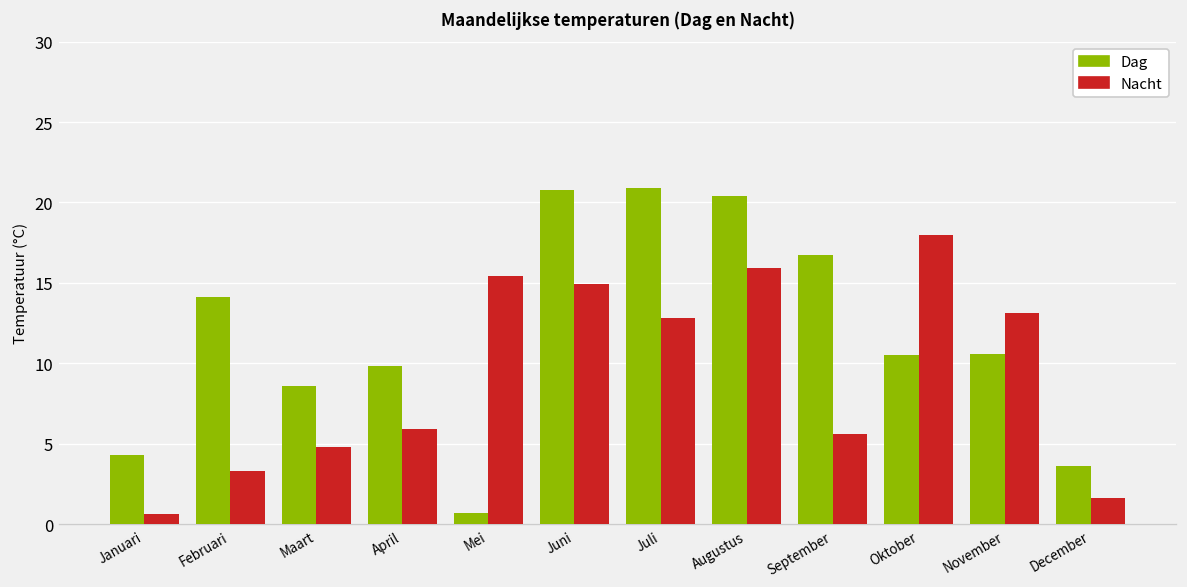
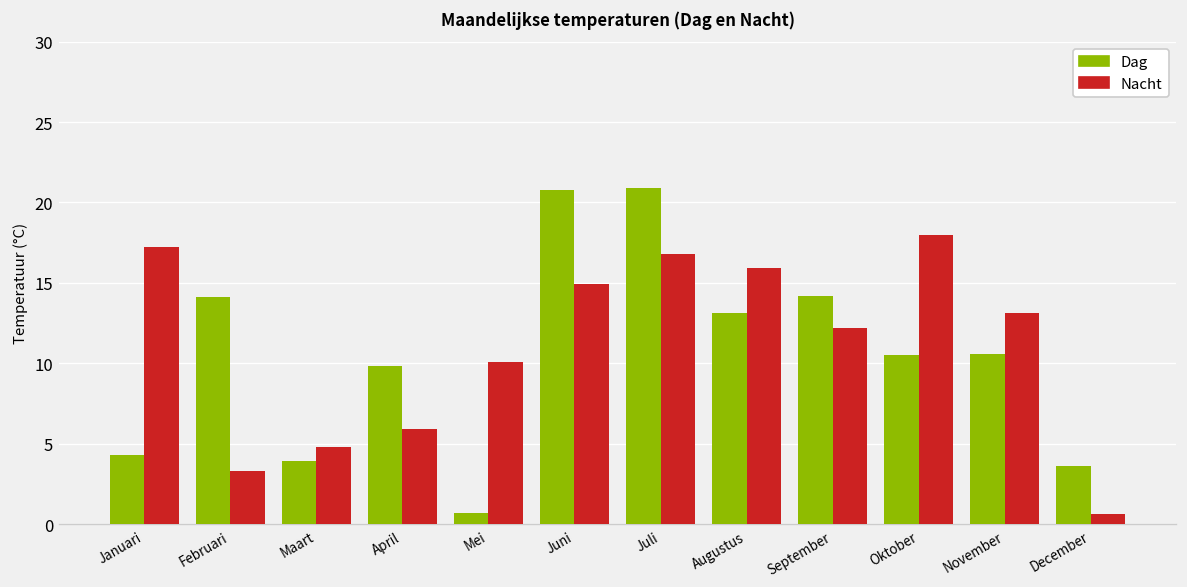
  {
    "Dag": {
      "Januari": 4.3,
      "Februari": 14.1,
-     "Maart": 8.6,
+     "Maart": 3.9,
      "April": 9.8,
      "Mei": 0.7,
      "Juni": 20.8,
      "Juli": 20.9,
-     "Augustus": 20.4,
-     "September": 16.7,
+     "Augustus": 13.1,
+     "September": 14.2,
      "Oktober": 10.5,
      "November": 10.6,
      "December": 3.6
    },
    "Nacht": {
-     "Januari": 0.6,
+     "Januari": 17.2,
      "Februari": 3.3,
      "Maart": 4.8,
      "April": 5.9,
-     "Mei": 15.4,
+     "Mei": 10.1,
      "Juni": 14.9,
-     "Juli": 12.8,
+     "Juli": 16.8,
      "Augustus": 15.9,
-     "September": 5.6,
+     "September": 12.2,
      "Oktober": 18.0,
      "November": 13.1,
-     "December": 1.6
+     "December": 0.6
    }
  }
